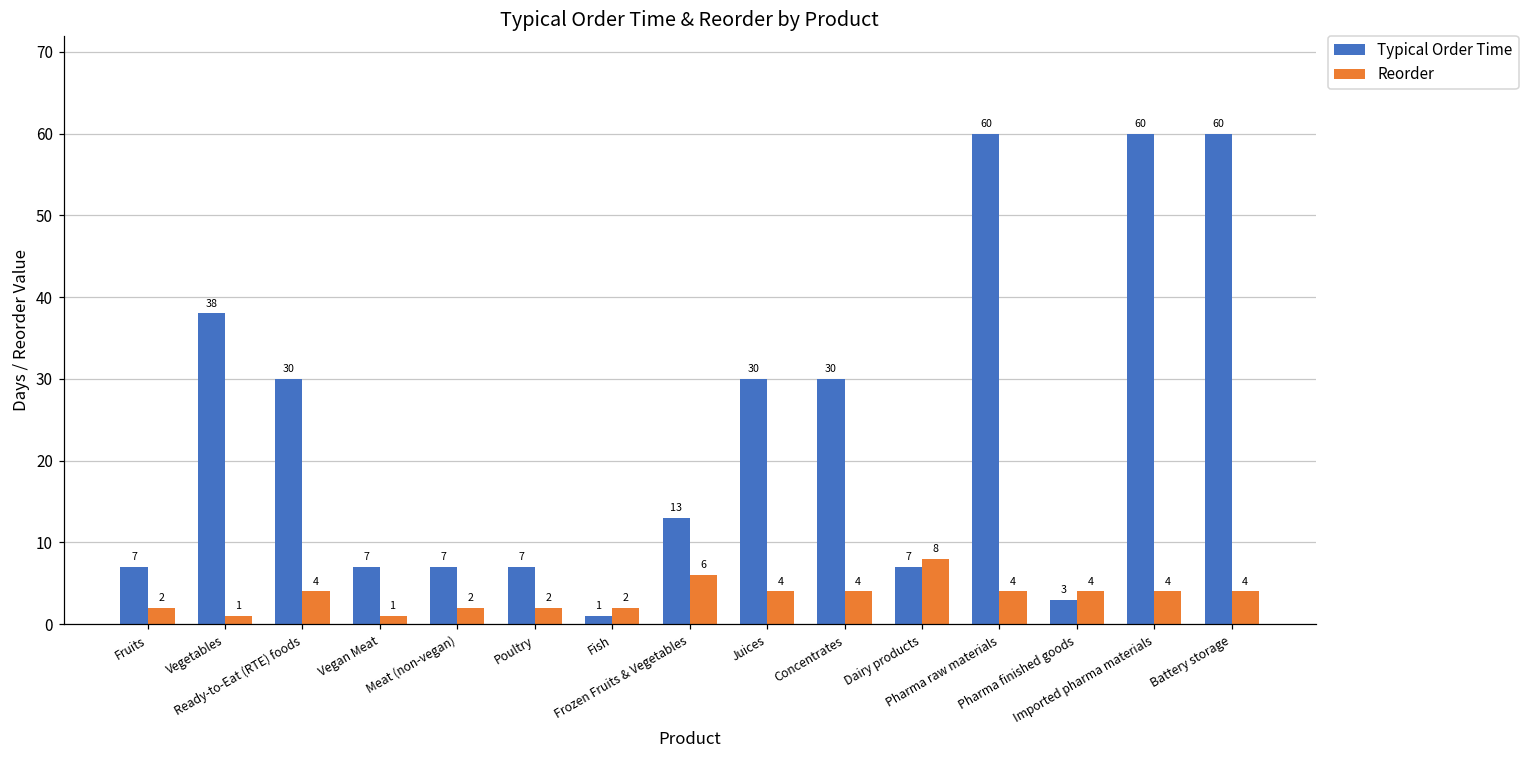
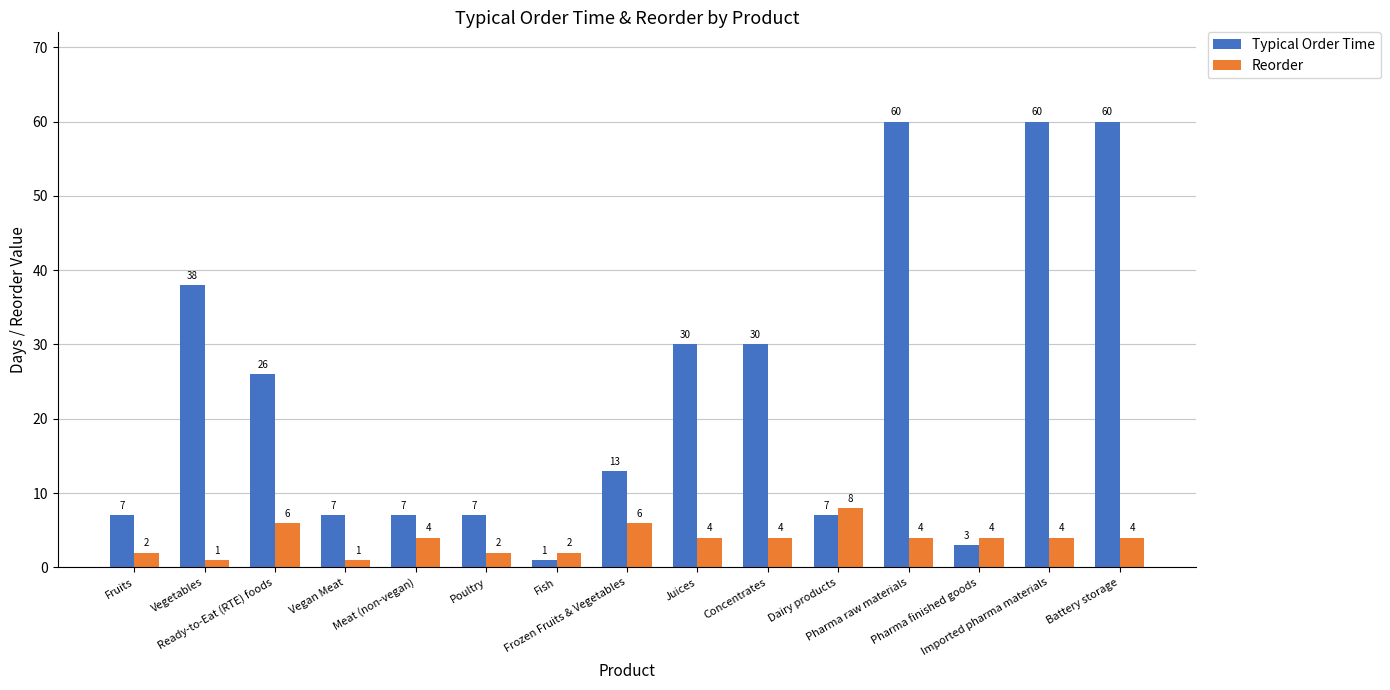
  {
    "Typical Order Time": {
      "Fruits": 7,
      "Vegetables": 38,
-     "Ready-to-Eat (RTE) foods": 30,
+     "Ready-to-Eat (RTE) foods": 26,
      "Vegan Meat": 7,
      "Meat (non-vegan)": 7,
      "Poultry": 7,
      "Fish": 1,
      "Frozen Fruits & Vegetables": 13,
      "Juices": 30,
      "Concentrates": 30,
      "Dairy products": 7,
      "Pharma raw materials": 60,
      "Pharma finished goods": 3,
      "Imported pharma materials": 60,
      "Battery storage": 60
    },
    "Reorder": {
      "Fruits": 2,
      "Vegetables": 1,
-     "Ready-to-Eat (RTE) foods": 4,
+     "Ready-to-Eat (RTE) foods": 6,
      "Vegan Meat": 1,
-     "Meat (non-vegan)": 2,
+     "Meat (non-vegan)": 4,
      "Poultry": 2,
      "Fish": 2,
      "Frozen Fruits & Vegetables": 6,
      "Juices": 4,
      "Concentrates": 4,
      "Dairy products": 8,
      "Pharma raw materials": 4,
      "Pharma finished goods": 4,
      "Imported pharma materials": 4,
      "Battery storage": 4
    }
  }
